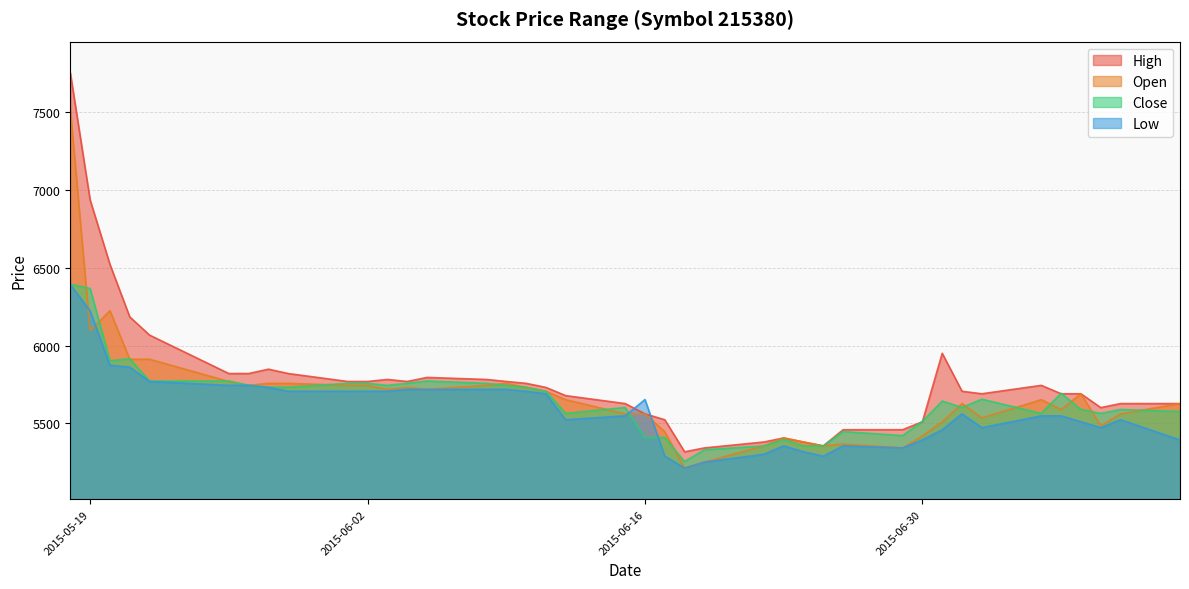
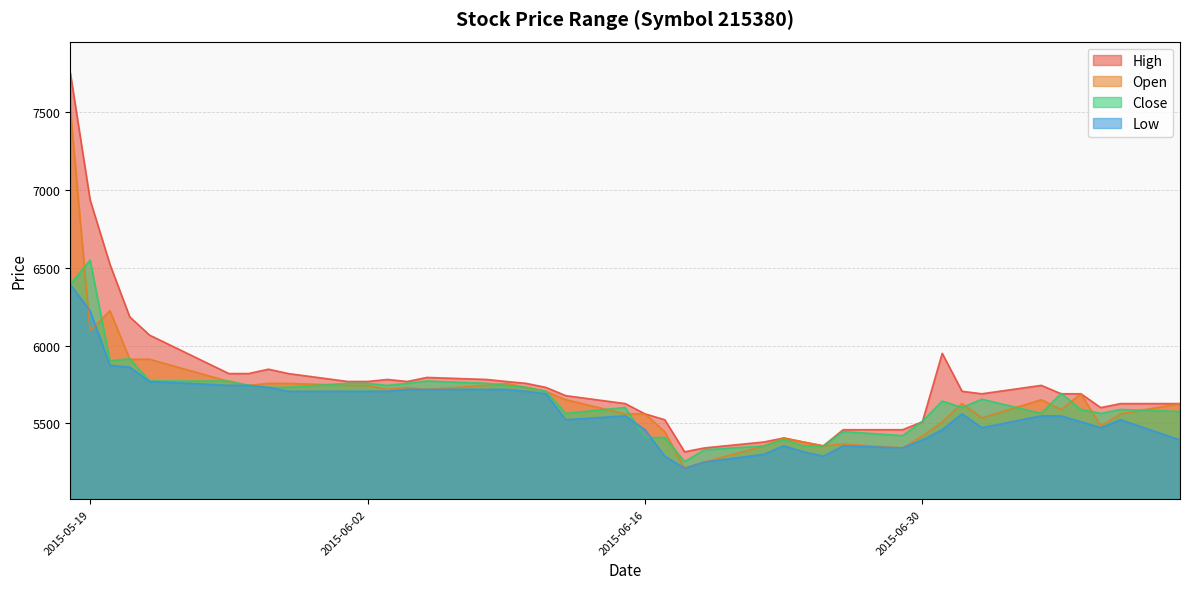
  {
    "Close": {
-     "2015-05-19": 6370,
+     "2015-05-19": 6550,
      "2015-06-16": 5410
    },
    "Low": {
      "2015-05-19": 6220,
      "2015-06-02": 5710,
-     "2015-06-16": 5650,
+     "2015-06-16": 5460,
      "2015-06-30": 5390
    }
  }
